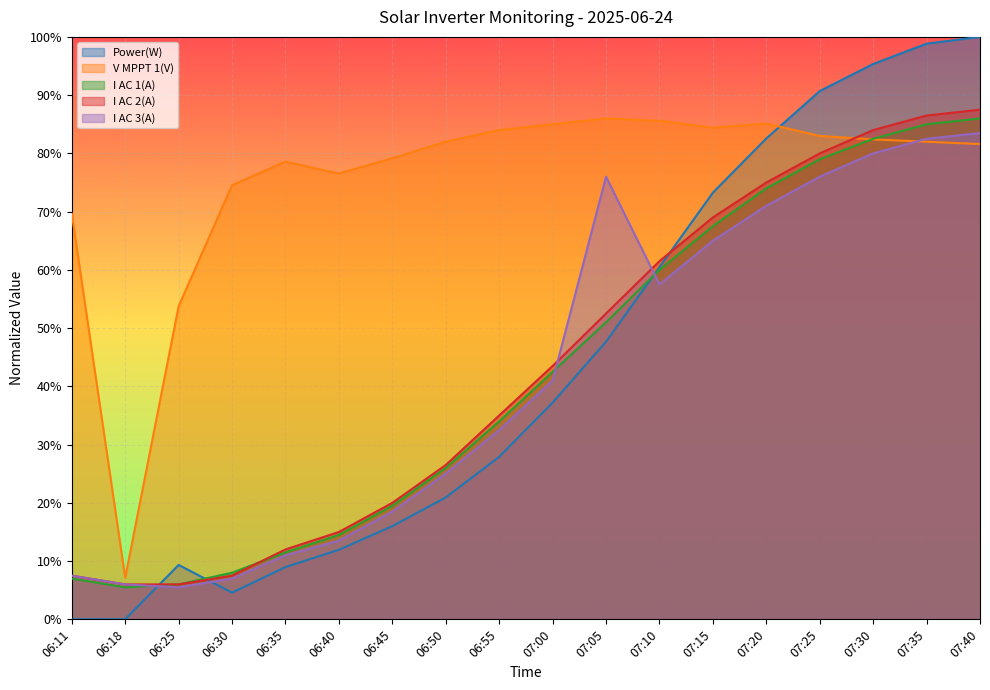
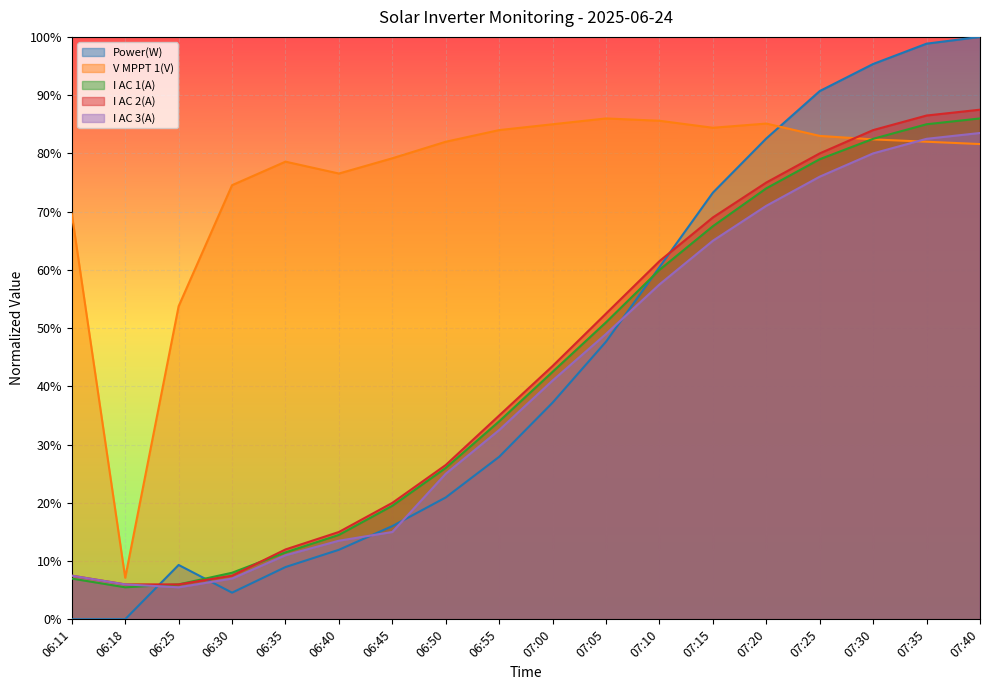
  {
    "Power(W)": {
      "06:11": "0%",
      "06:18": "0%",
      "06:25": "9%",
      "06:30": "5%",
      "06:35": "9%",
      "06:40": "12%",
      "06:45": "16%",
      "06:50": "21%",
      "06:55": "28%",
      "07:00": "37%",
      "07:05": "48%",
      "07:10": "60%",
      "07:15": "73%",
      "07:20": "83%",
      "07:25": "91%",
      "07:30": "95%",
      "07:35": "99%",
      "07:40": "100%"
    },
    "V MPPT 1(V)": {
      "06:11": "70%",
      "06:18": "7%",
      "06:25": "54%",
      "06:30": "75%",
      "06:35": "79%",
      "06:40": "77%",
      "06:45": "79%",
      "06:50": "82%",
      "06:55": "84%",
      "07:00": "85%",
      "07:05": "86%",
      "07:10": "86%",
      "07:15": "84%",
      "07:20": "85%",
      "07:25": "83%",
      "07:35": "82%",
      "07:40": "82%"
    },
    "I AC 1(A)": {
      "06:11": "7%",
      "06:18": "6%",
      "06:30": "8%",
      "06:35": "12%",
      "06:40": "14%",
      "06:45": "20%",
      "06:50": "26%",
      "06:55": "34%",
      "07:00": "43%",
      "07:05": "51%",
      "07:10": "60%",
      "07:15": "68%",
      "07:20": "74%",
      "07:25": "79%",
      "07:35": "85%",
      "07:40": "86%"
    },
    "I AC 2(A)": {
      "06:30": "8%",
      "06:35": "12%",
      "06:40": "15%",
      "06:45": "20%",
      "06:50": "27%",
      "06:55": "35%",
      "07:00": "43%",
      "07:05": "53%",
      "07:10": "62%",
      "07:15": "69%",
      "07:20": "75%",
      "07:25": "80%",
      "07:30": "84%",
      "07:35": "87%",
      "07:40": "88%"
    },
    "I AC 3(A)": {
      "06:25": "6%",
      "06:30": "7%",
      "06:35": "11%",
      "06:40": "14%",
-     "06:45": "19%",
+     "06:45": "15%",
      "06:50": "25%",
      "06:55": "33%",
      "07:00": "41%",
-     "07:05": "76%",
+     "07:05": "49%",
      "07:10": "57%",
      "07:15": "65%",
      "07:20": "71%",
      "07:25": "76%",
      "07:30": "80%",
      "07:35": "83%",
      "07:40": "84%"
    }
  }
